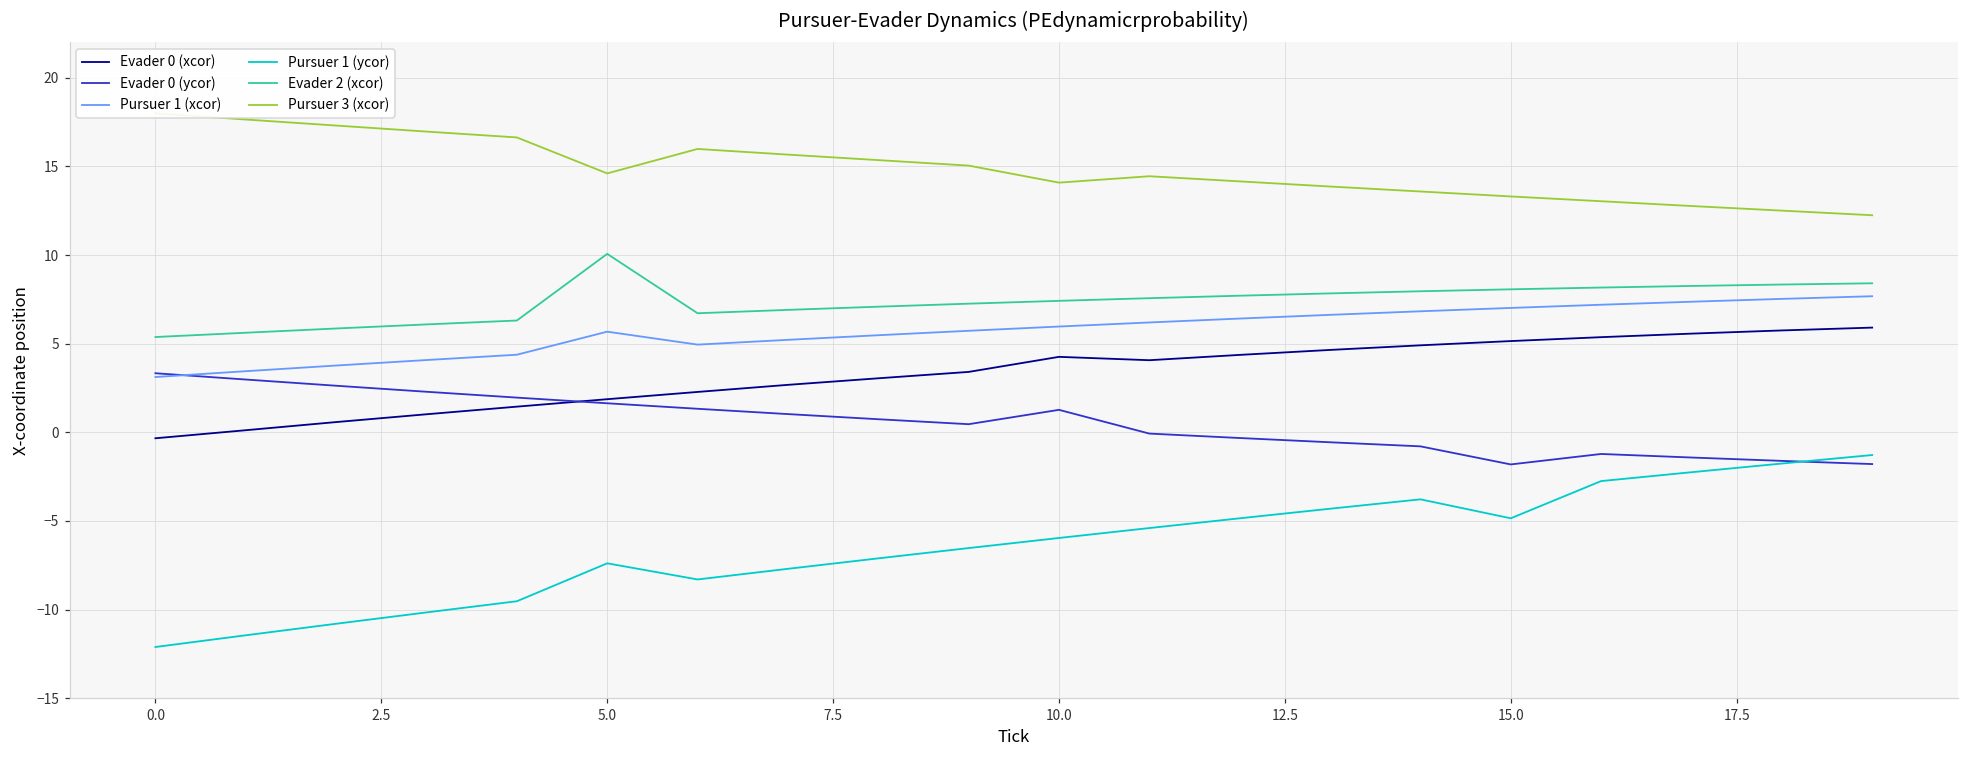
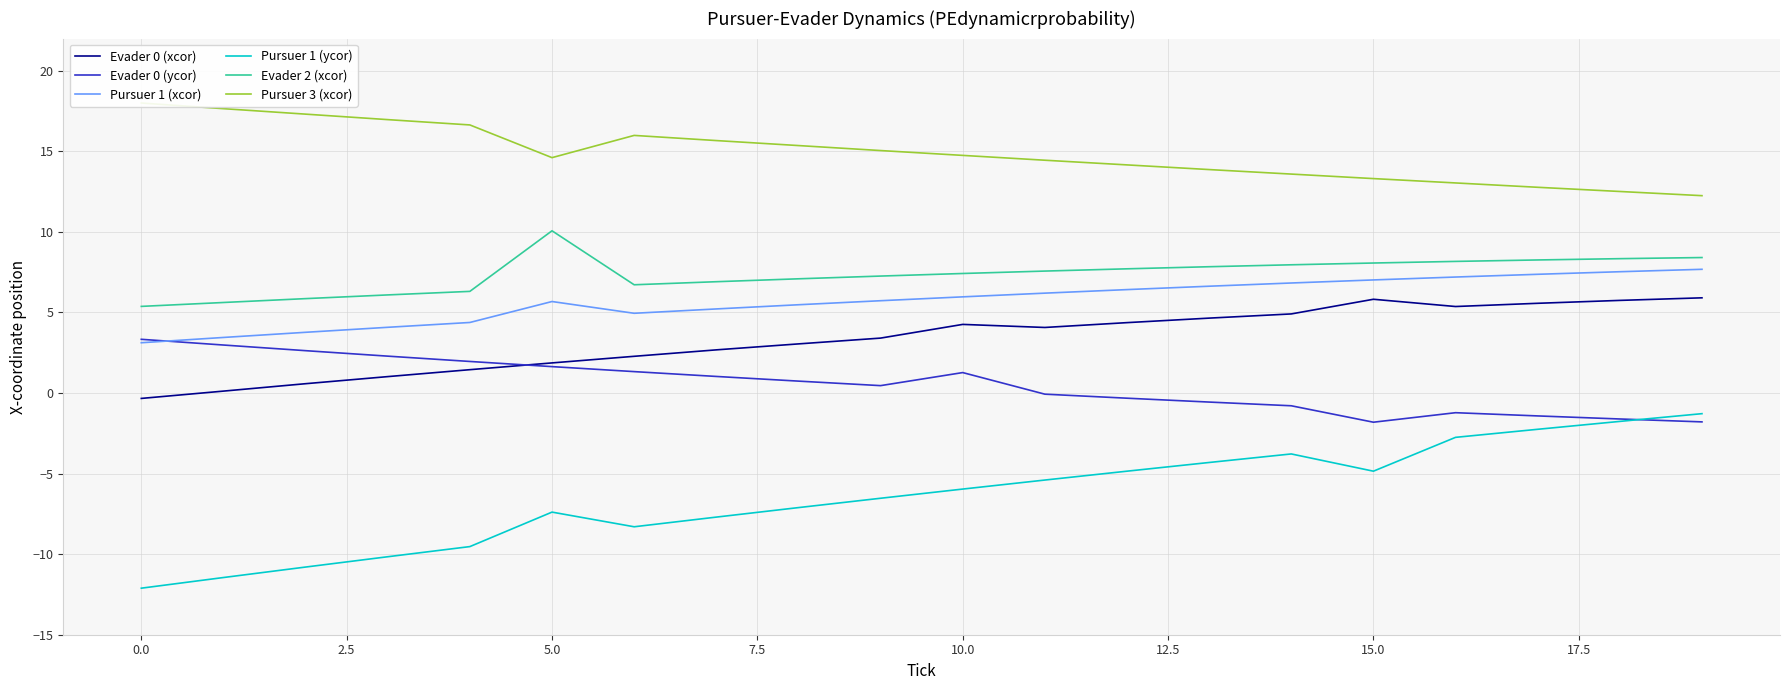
  {
    "Evader 0 (xcor)": {
      "0.0": -0.3,
      "5.0": 1.9,
      "10.0": 4.3,
-     "15.0": 5.2
+     "15.0": 5.8
    },
    "Evader 0 (ycor)": {
      "0.0": 3.3,
      "5.0": 1.6,
      "10.0": 1.3,
      "15.0": -1.8
    },
    "Pursuer 1 (xcor)": {
      "0.0": 3.1,
      "5.0": 5.7,
      "10.0": 6.0,
      "15.0": 7.0
    },
    "Pursuer 1 (ycor)": {
      "0.0": -12.1,
      "5.0": -7.4,
      "10.0": -6.0,
      "15.0": -4.9
    },
    "Evader 2 (xcor)": {
      "0.0": 5.4,
      "5.0": 10.1,
      "10.0": 7.4,
      "15.0": 8.1
    },
    "Pursuer 3 (xcor)": {
      "5.0": 14.6,
-     "10.0": 14.1,
+     "10.0": 14.8,
      "15.0": 13.3
    }
  }
